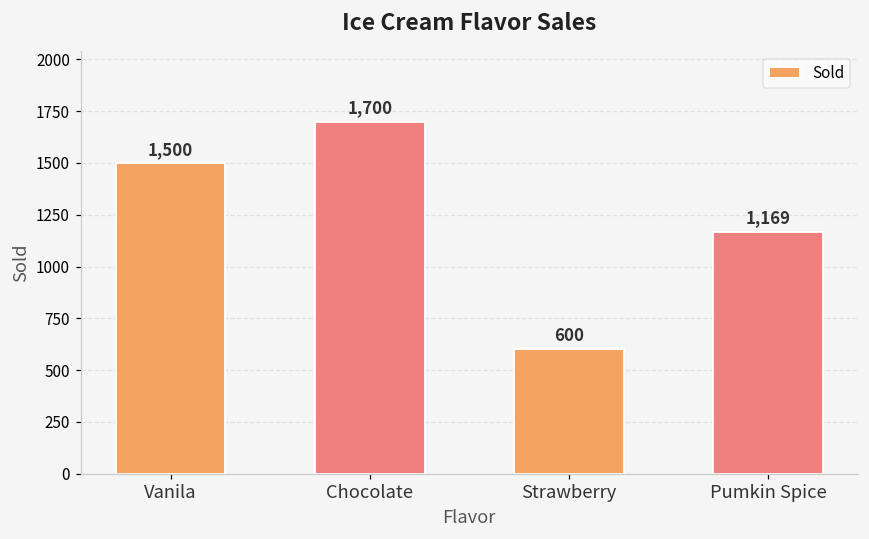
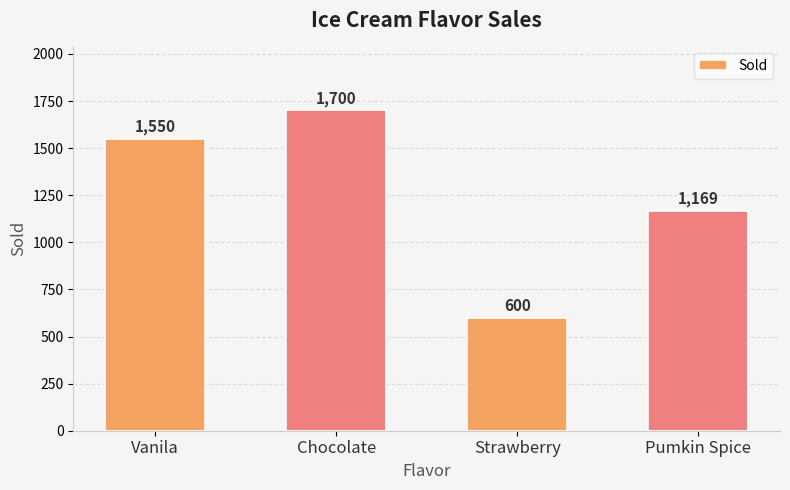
  {
-   "Vanila": "1,500",
+   "Vanila": "1,550",
    "Chocolate": "1,700",
    "Strawberry": "600",
    "Pumkin Spice": "1,169"
  }
